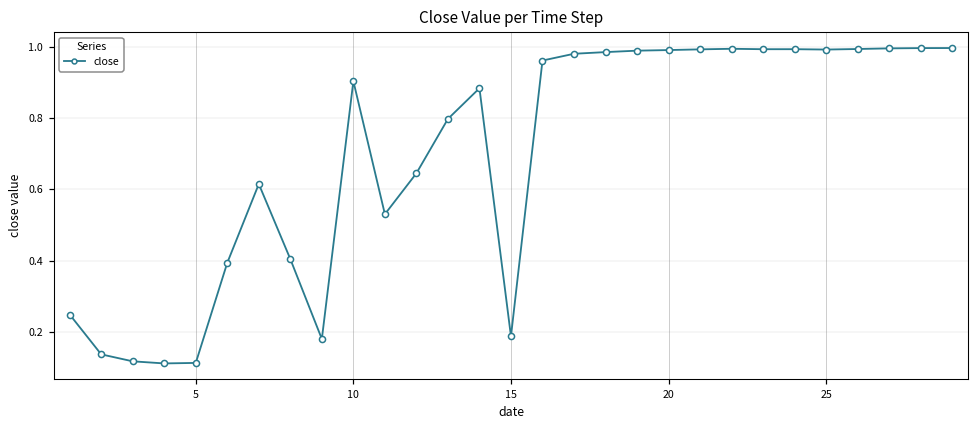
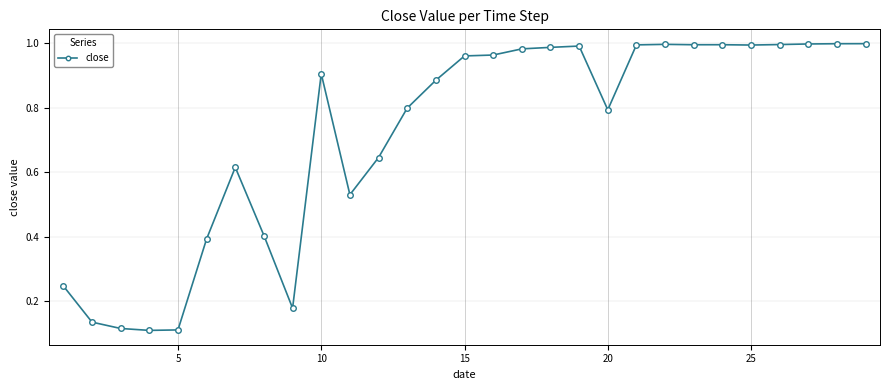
  {
    "5": 0.11,
    "10": 0.90,
-   "15": 0.19,
-   "20": 0.99,
+   "15": 0.96,
+   "20": 0.79,
    "25": 0.99
  }
